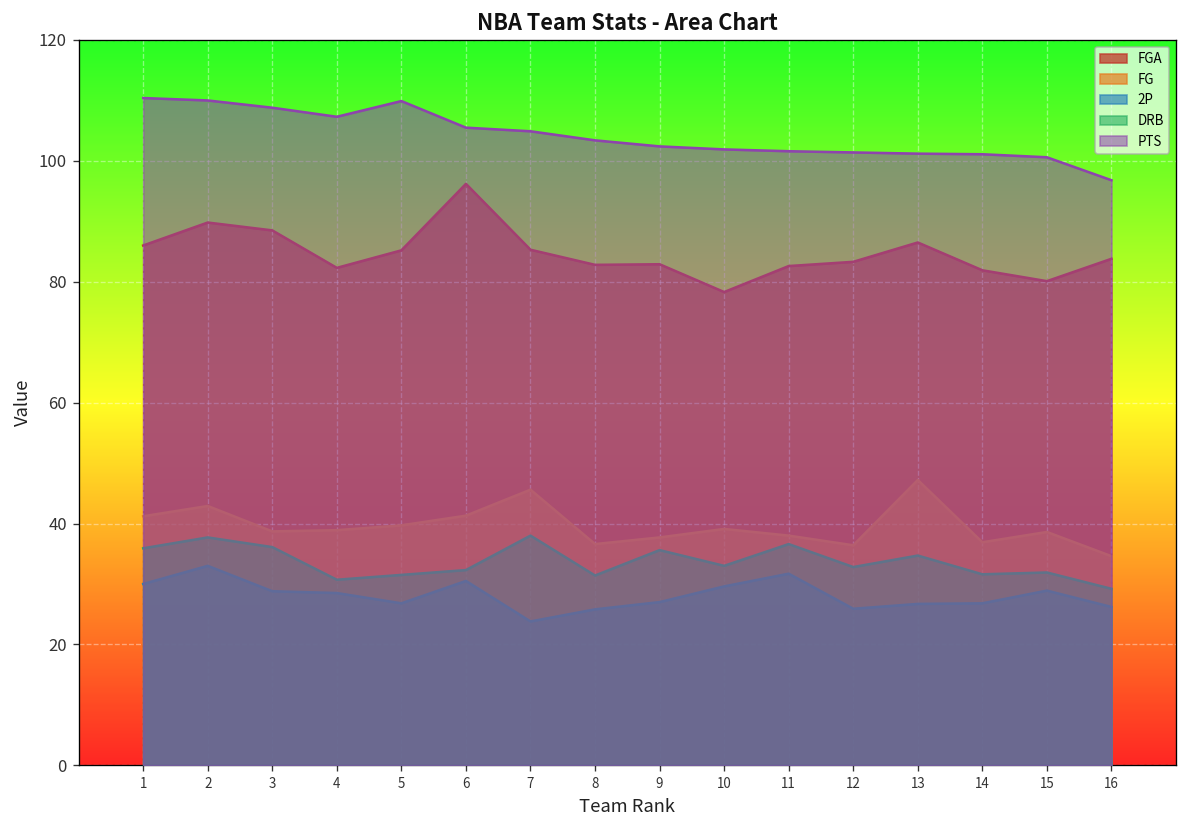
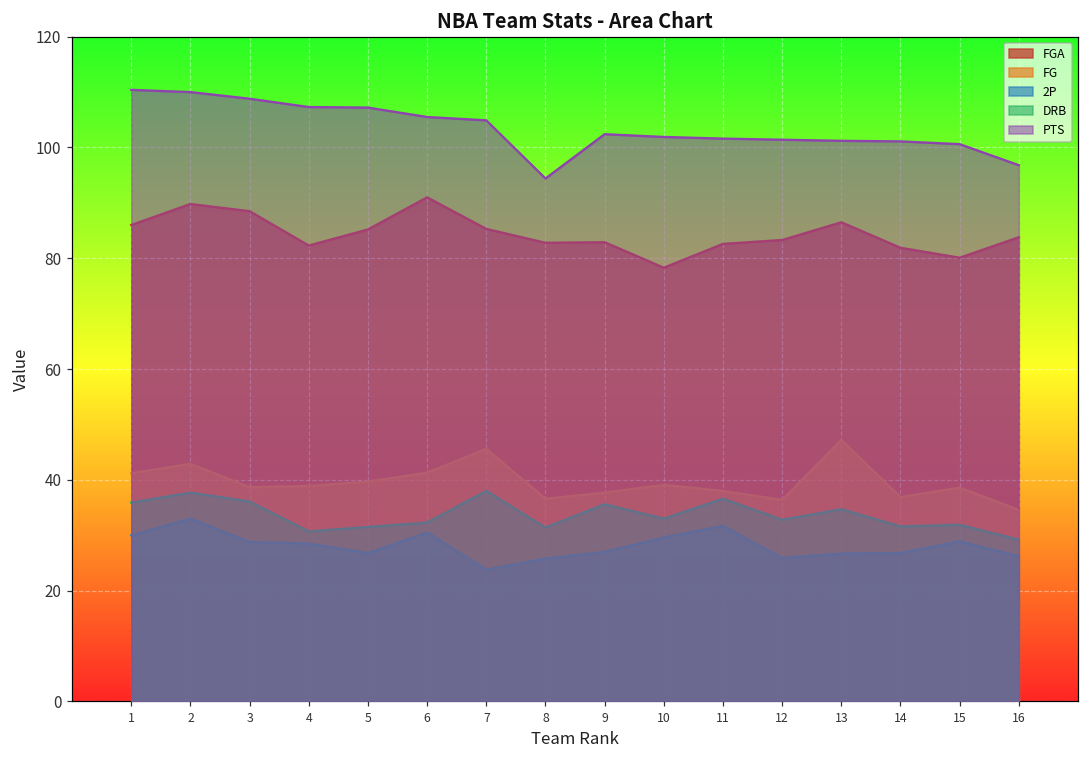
  {
    "FGA": {
      "1": 86,
      "2": 90,
      "3": 89,
      "4": 82,
      "5": 85,
-     "6": 96,
+     "6": 91,
      "7": 85,
      "8": 83,
      "9": 83,
      "10": 78,
      "11": 83,
      "12": 83,
      "13": 87,
      "14": 82,
      "15": 80,
      "16": 84
    },
    "FG": {
      "1": 41,
      "2": 43,
      "3": 39,
      "4": 39,
      "5": 40,
      "6": 41,
      "7": 46,
      "8": 37,
      "9": 38,
      "10": 39,
      "11": 38,
      "12": 36,
      "13": 47,
      "14": 37,
      "15": 39,
      "16": 35
    },
    "2P": {
      "1": 30,
      "2": 33,
      "3": 29,
      "4": 29,
      "5": 27,
      "6": 31,
      "7": 24,
      "8": 26,
      "9": 27,
      "10": 30,
      "11": 32,
      "12": 26,
      "13": 27,
      "14": 27,
      "15": 29,
      "16": 26
    },
    "DRB": {
      "1": 36,
      "2": 38,
      "3": 36,
      "4": 31,
      "5": 32,
      "6": 32,
      "7": 38,
      "8": 31,
      "9": 36,
      "10": 33,
      "11": 37,
      "12": 33,
      "13": 35,
      "14": 32,
      "15": 32,
      "16": 29
    },
    "PTS": {
      "1": 110,
      "2": 110,
      "3": 109,
      "4": 107,
-     "5": 110,
+     "5": 107,
      "6": 106,
      "7": 105,
-     "8": 103,
+     "8": 94,
      "9": 102,
      "10": 102,
      "11": 102,
      "12": 101,
      "13": 101,
      "14": 101,
      "15": 101,
      "16": 97
    }
  }
